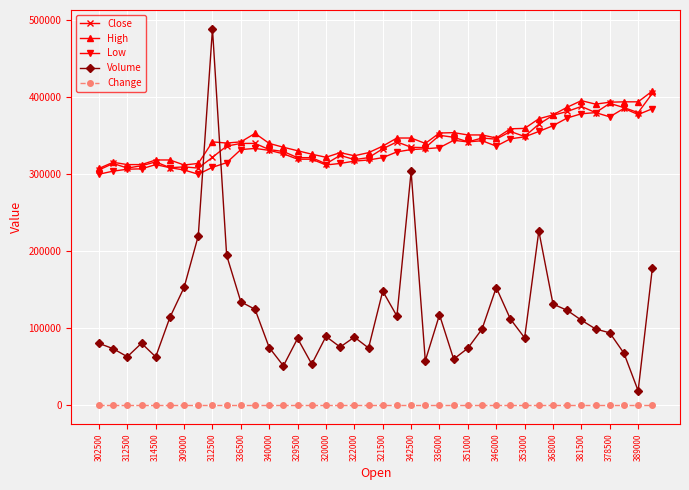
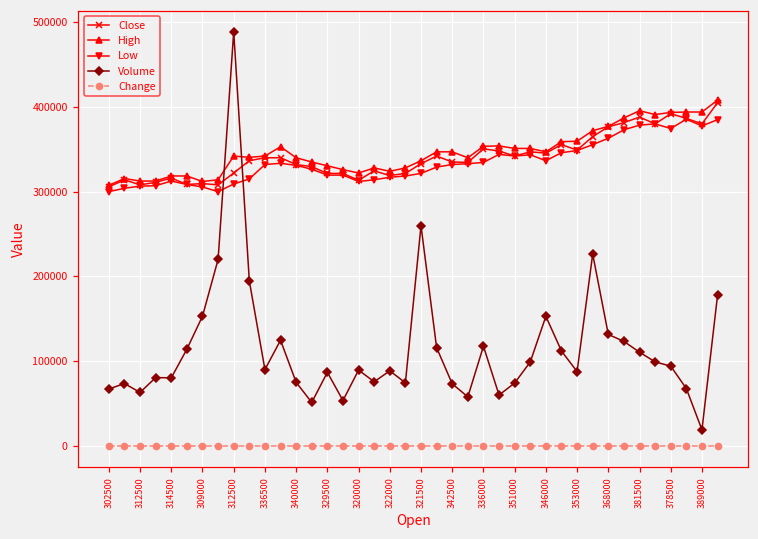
  {
    "Volume": {
-     "302500": 80000,
-     "314500": 60000,
+     "302500": 70000,
+     "314500": 80000,
      "309000": 150000,
-     "336500": 130000,
+     "336500": 90000,
      "340000": 70000,
      "329500": 90000,
      "320000": 90000,
      "322000": 90000,
-     "321500": 150000,
-     "342500": 300000,
+     "321500": 260000,
+     "342500": 70000,
      "336000": 120000,
      "351000": 70000,
      "346000": 150000,
      "353000": 90000,
      "368000": 130000,
      "381500": 110000,
      "378500": 90000,
      "389000": 20000
    },
    "Change": {
      "302500": 0,
      "314500": 0,
      "309000": 0,
      "336500": 0,
      "340000": 0,
      "329500": 0,
      "320000": 0,
      "322000": 0,
      "321500": 0,
      "342500": 0,
      "336000": 0,
      "351000": 0,
      "346000": 0,
      "353000": 0,
      "368000": 0,
      "381500": 0,
      "378500": 0,
      "389000": 0
    }
  }
